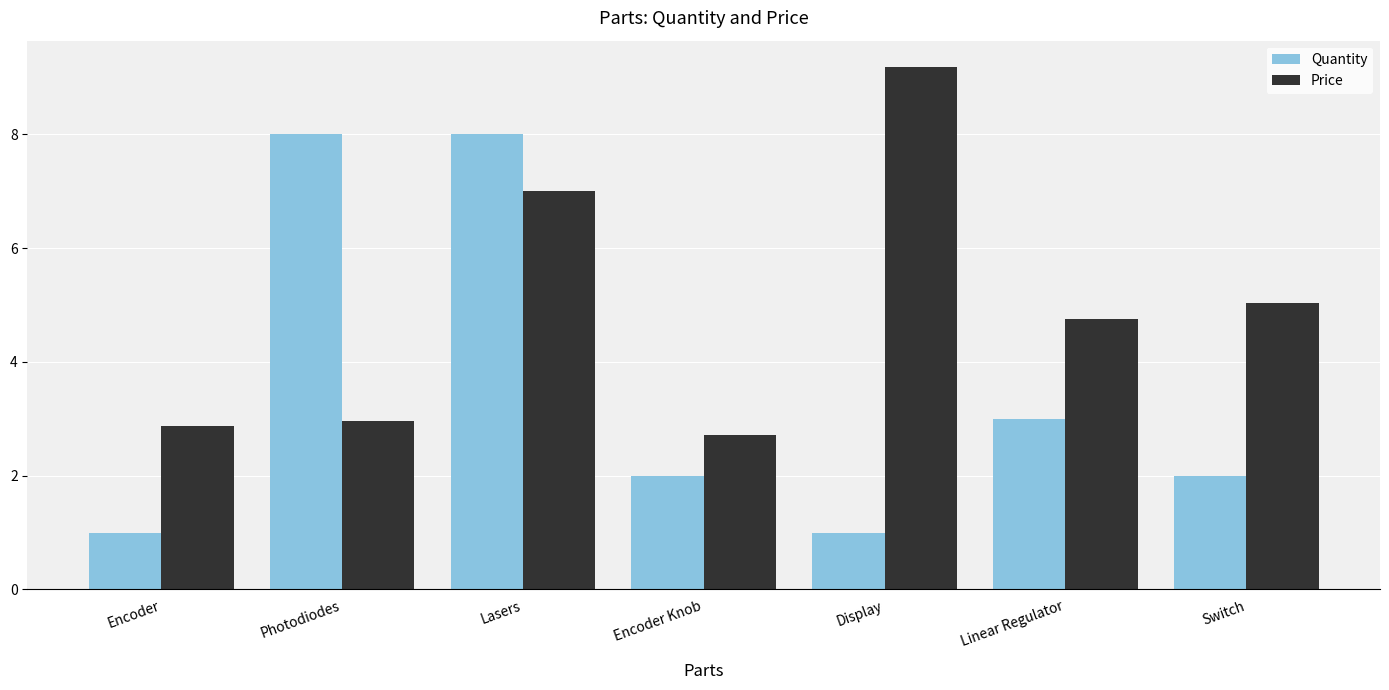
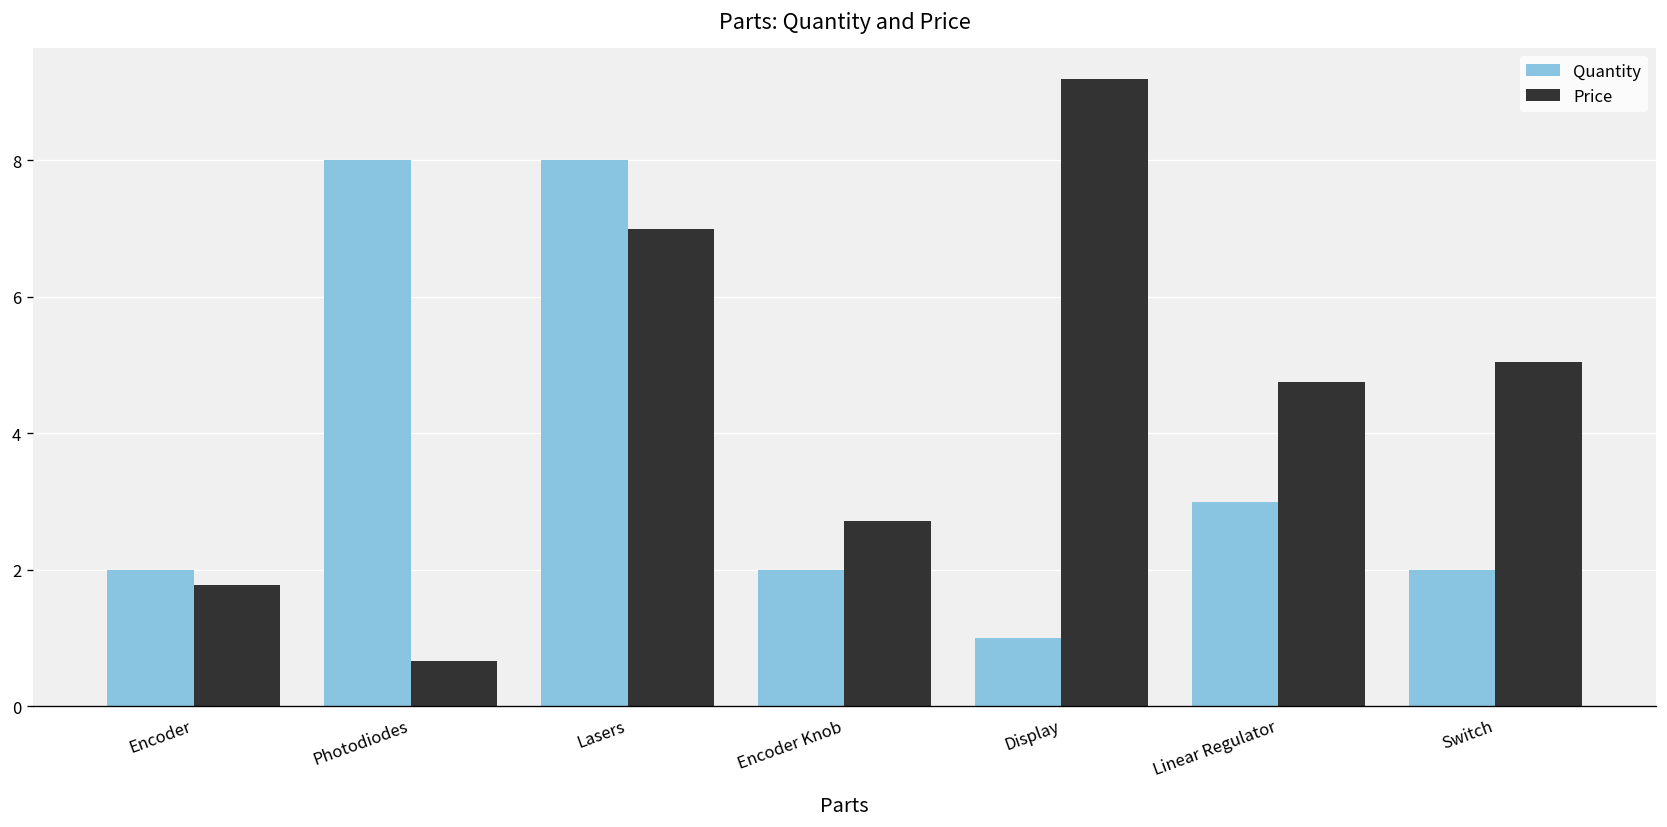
  {
    "Quantity": {
-     "Encoder": 1,
+     "Encoder": 2,
      "Photodiodes": 8,
      "Lasers": 8,
      "Encoder Knob": 2,
      "Display": 1,
      "Linear Regulator": 3,
      "Switch": 2
    },
    "Price": {
-     "Encoder": 2.9,
-     "Photodiodes": 3.0,
+     "Encoder": 1.8,
+     "Photodiodes": 0.7,
      "Lasers": 7.0,
      "Encoder Knob": 2.7,
      "Display": 9.2,
      "Linear Regulator": 4.8,
      "Switch": 5.0
    }
  }
